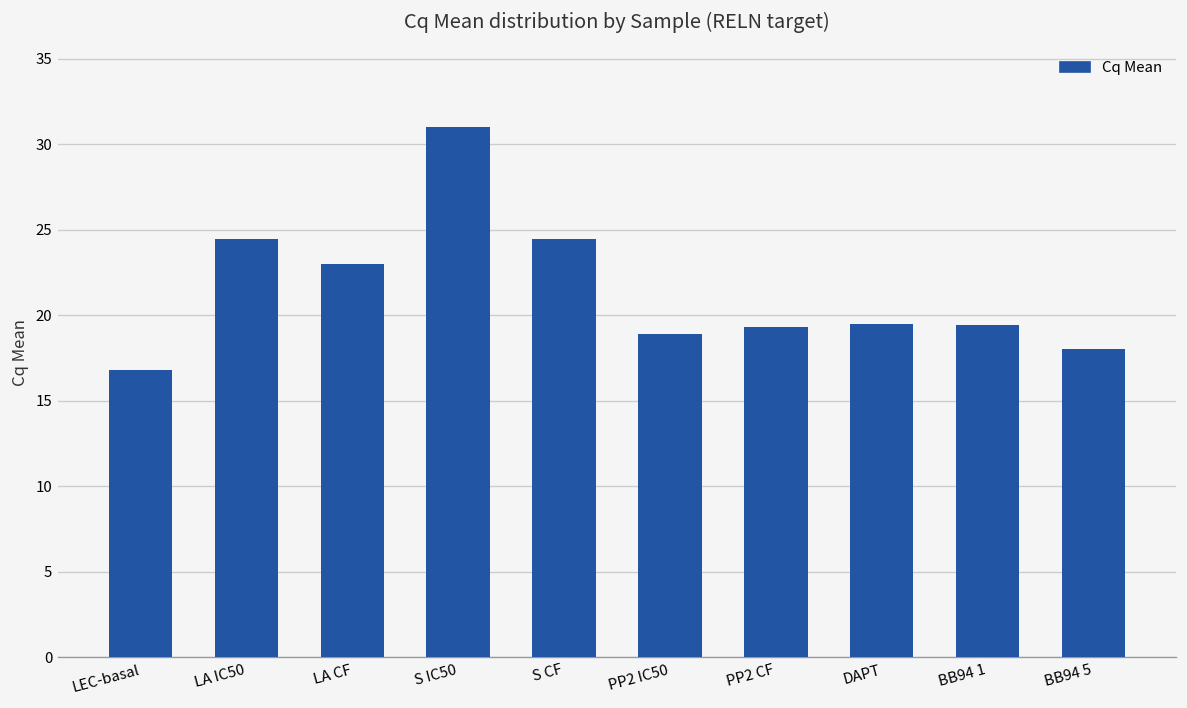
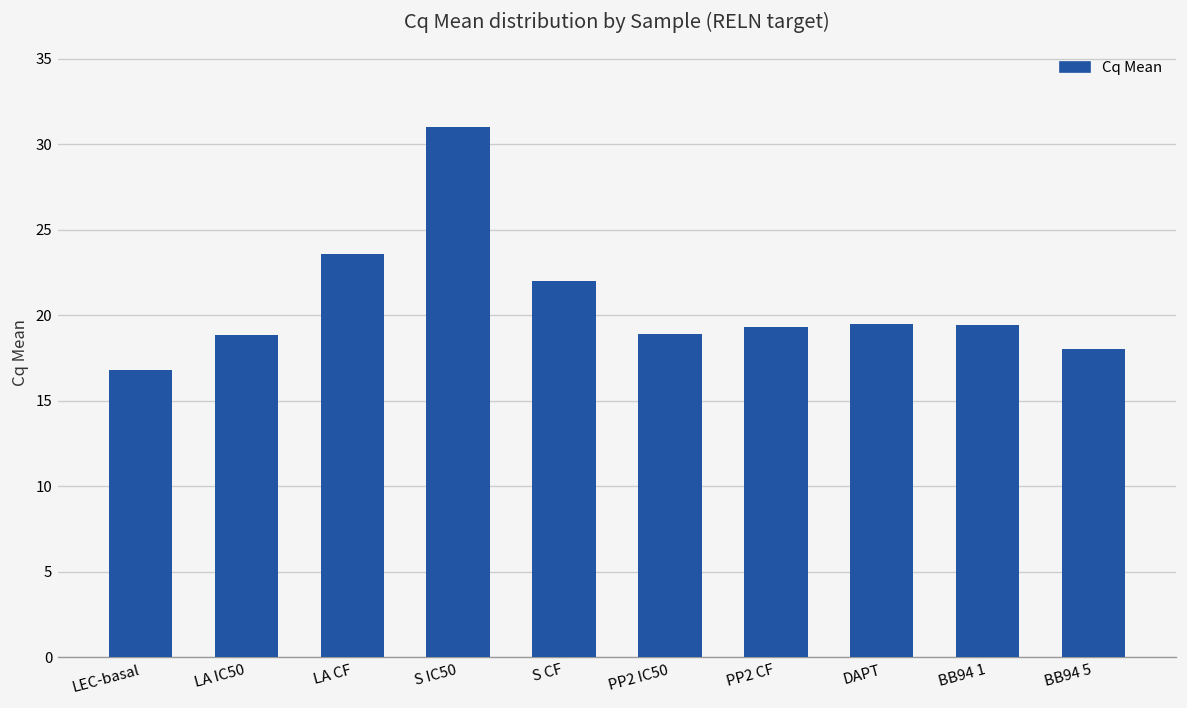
  {
    "LEC-basal": 16.8,
-   "LA IC50": 24.5,
-   "LA CF": 23.0,
+   "LA IC50": 18.9,
+   "LA CF": 23.6,
    "S IC50": 31.0,
-   "S CF": 24.5,
+   "S CF": 22.0,
    "PP2 IC50": 18.9,
    "PP2 CF": 19.3,
    "DAPT": 19.5,
    "BB94 1": 19.4,
    "BB94 5": 18.1
  }
